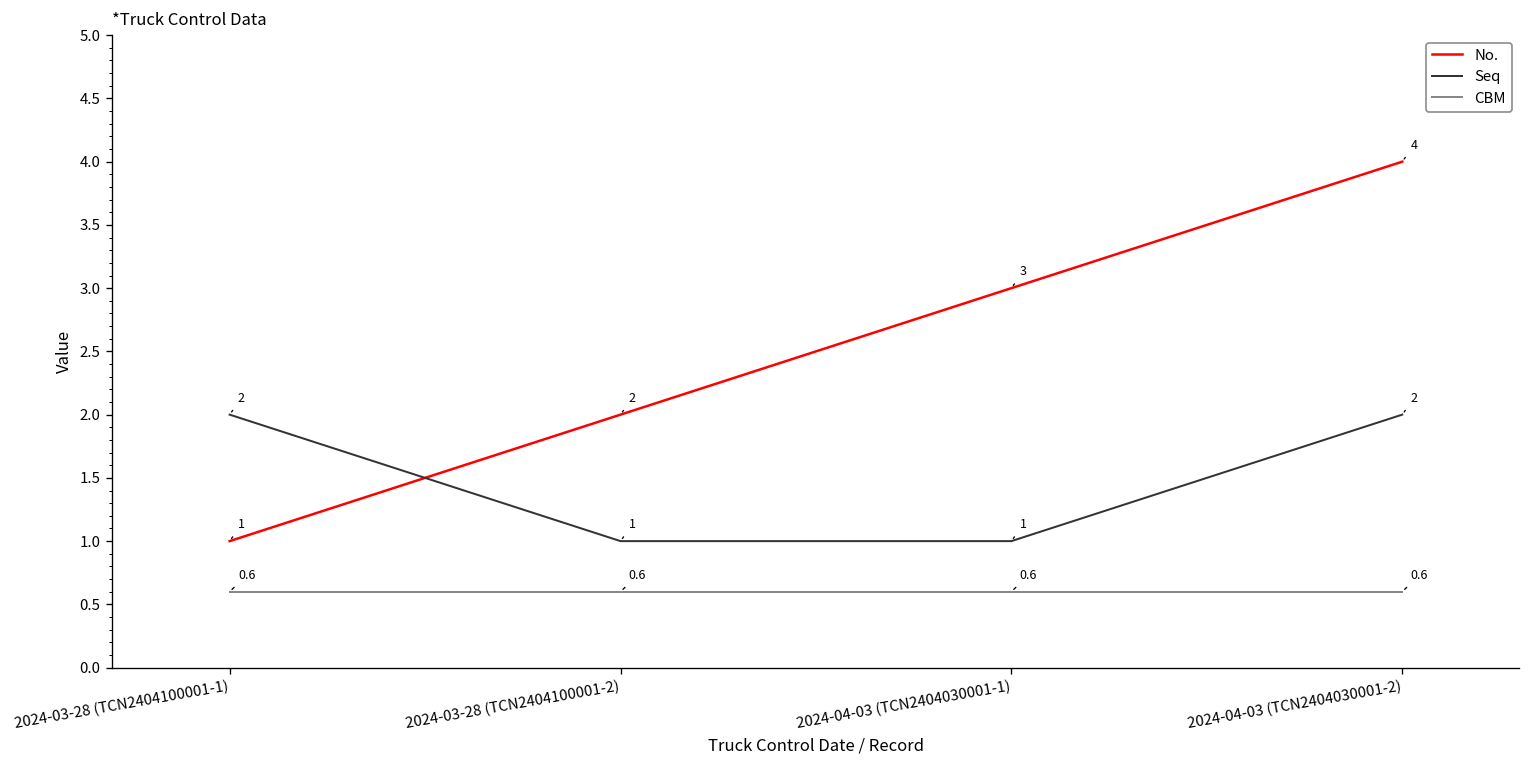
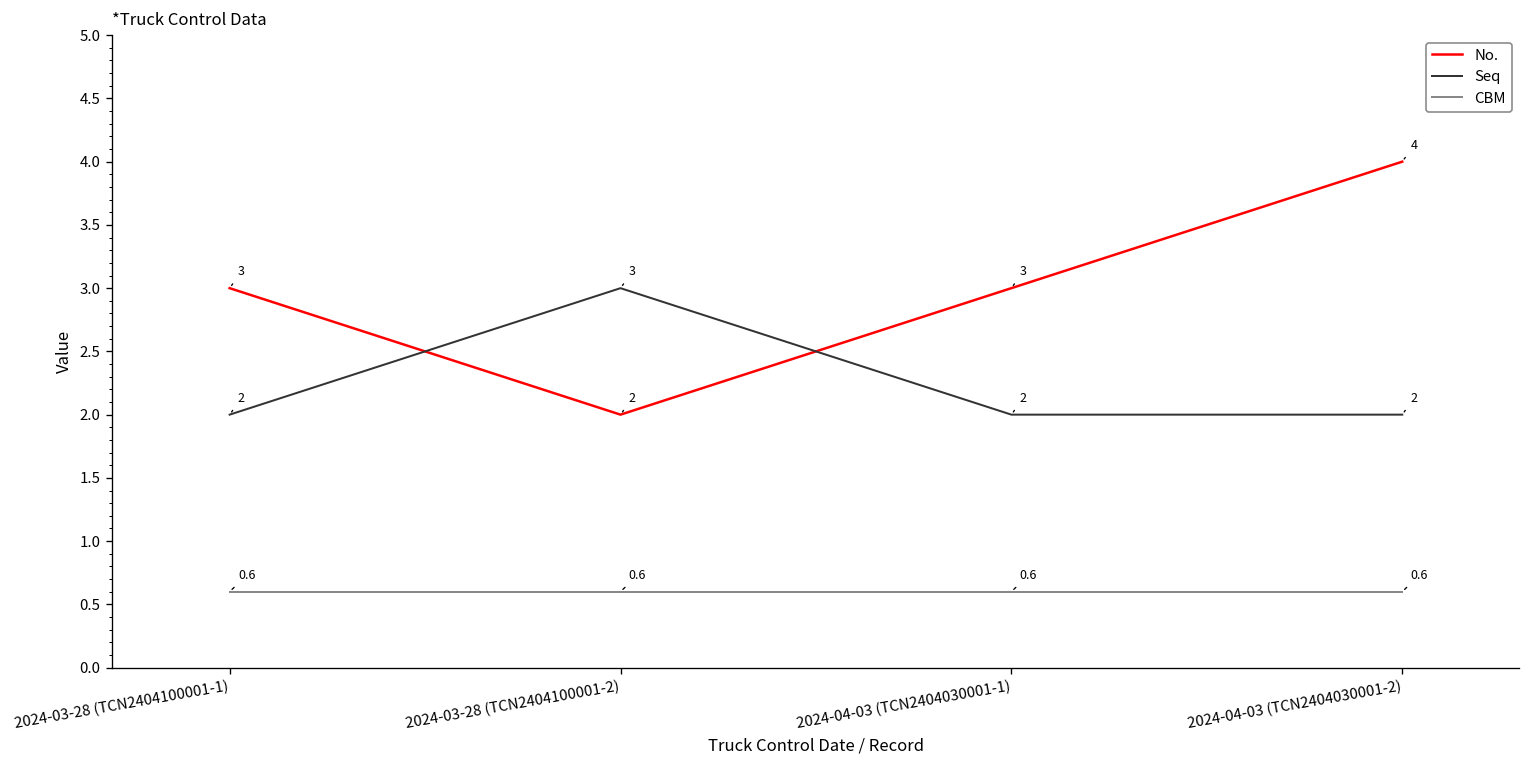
  {
    "No.": {
-     "2024-03-28 (TCN2404100001-1)": 1,
+     "2024-03-28 (TCN2404100001-1)": 3,
      "2024-03-28 (TCN2404100001-2)": 2,
      "2024-04-03 (TCN2404030001-1)": 3,
      "2024-04-03 (TCN2404030001-2)": 4
    },
    "Seq": {
      "2024-03-28 (TCN2404100001-1)": 2,
-     "2024-03-28 (TCN2404100001-2)": 1,
-     "2024-04-03 (TCN2404030001-1)": 1,
+     "2024-03-28 (TCN2404100001-2)": 3,
+     "2024-04-03 (TCN2404030001-1)": 2,
      "2024-04-03 (TCN2404030001-2)": 2
    },
    "CBM": {
      "2024-03-28 (TCN2404100001-1)": 0.6,
      "2024-03-28 (TCN2404100001-2)": 0.6,
      "2024-04-03 (TCN2404030001-1)": 0.6,
      "2024-04-03 (TCN2404030001-2)": 0.6
    }
  }
